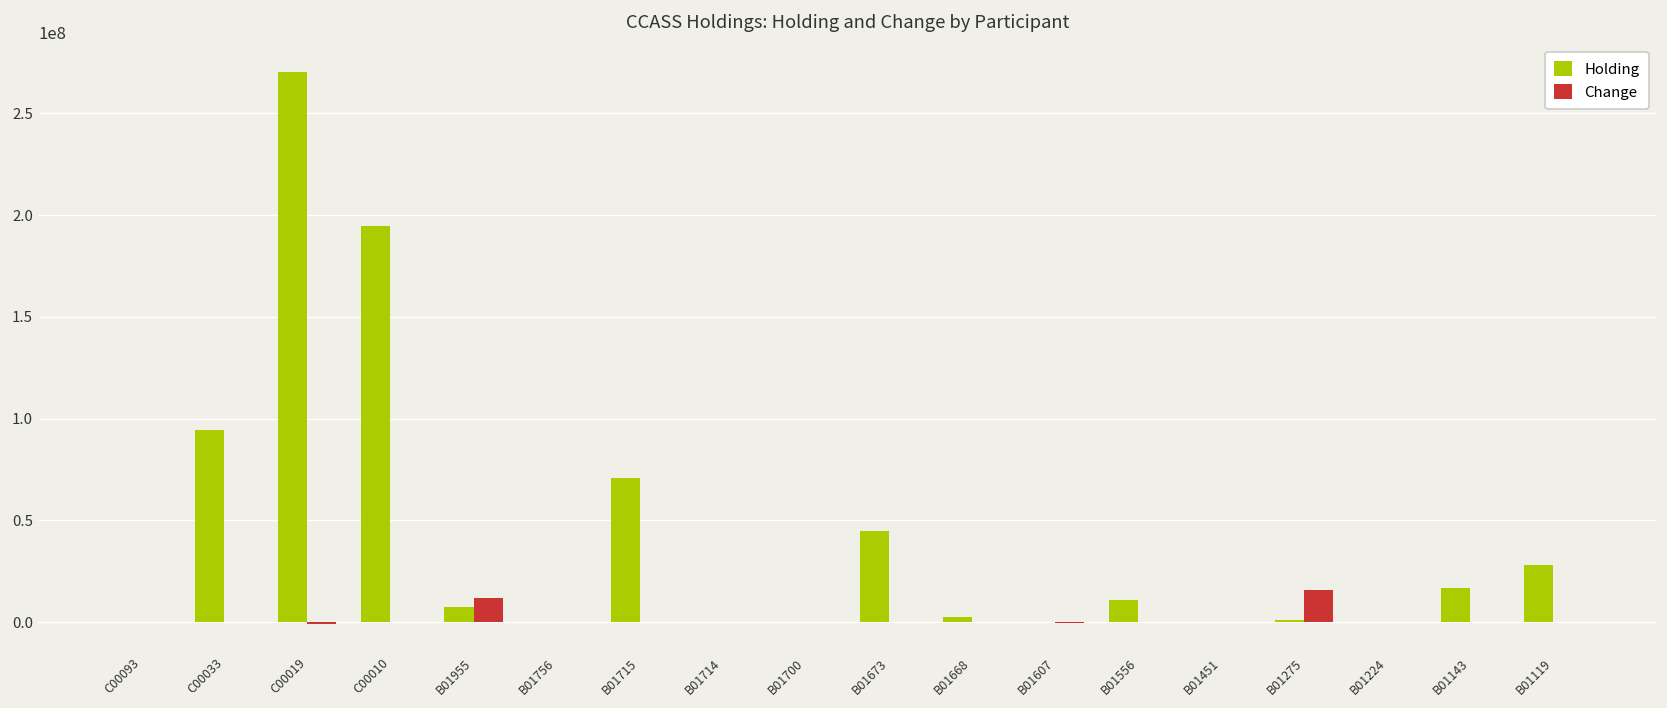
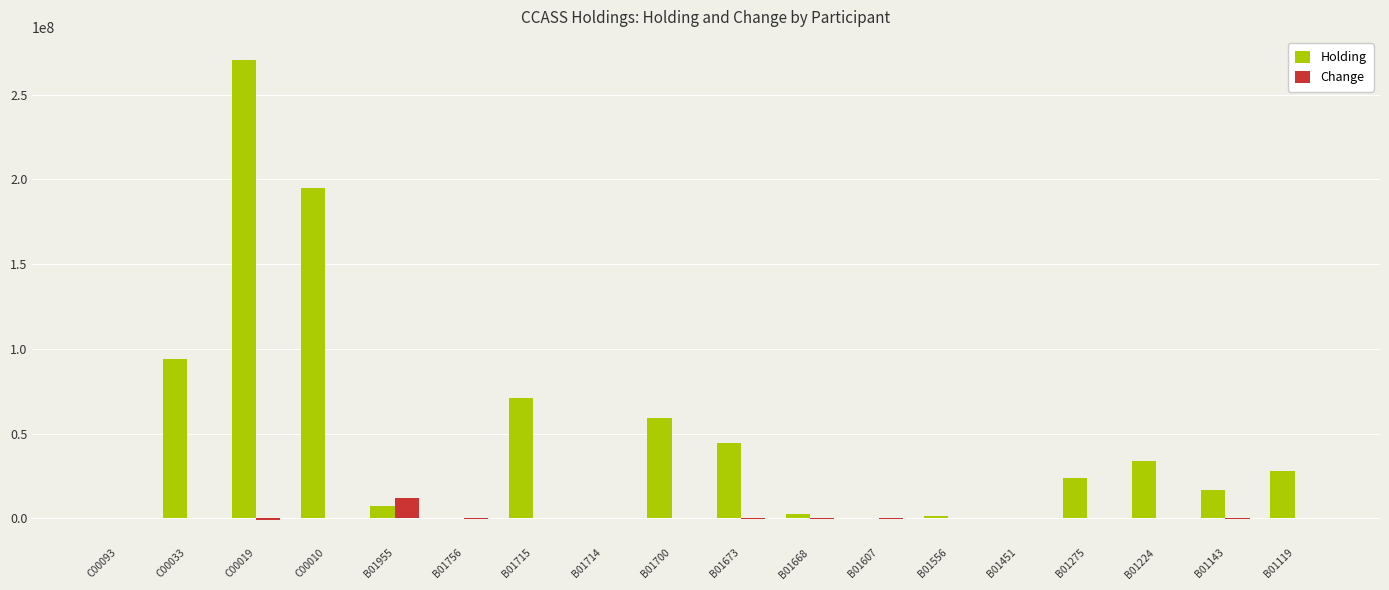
  {
    "Holding": {
      "C00033": 94000000,
      "C00019": 270000000,
      "C00010": 195000000,
      "B01955": 8000000,
      "B01715": 71000000,
-     "B01700": 0,
+     "B01700": 59000000,
      "B01673": 45000000,
      "B01668": 3000000,
-     "B01556": 11000000,
-     "B01275": 1000000,
-     "B01224": 0,
+     "B01556": 2000000,
+     "B01275": 24000000,
+     "B01224": 34000000,
      "B01143": 17000000,
      "B01119": 28000000
    },
    "Change": {
      "B01955": 12000000,
-     "B01275": 16000000
+     "B01275": 0
    }
  }
